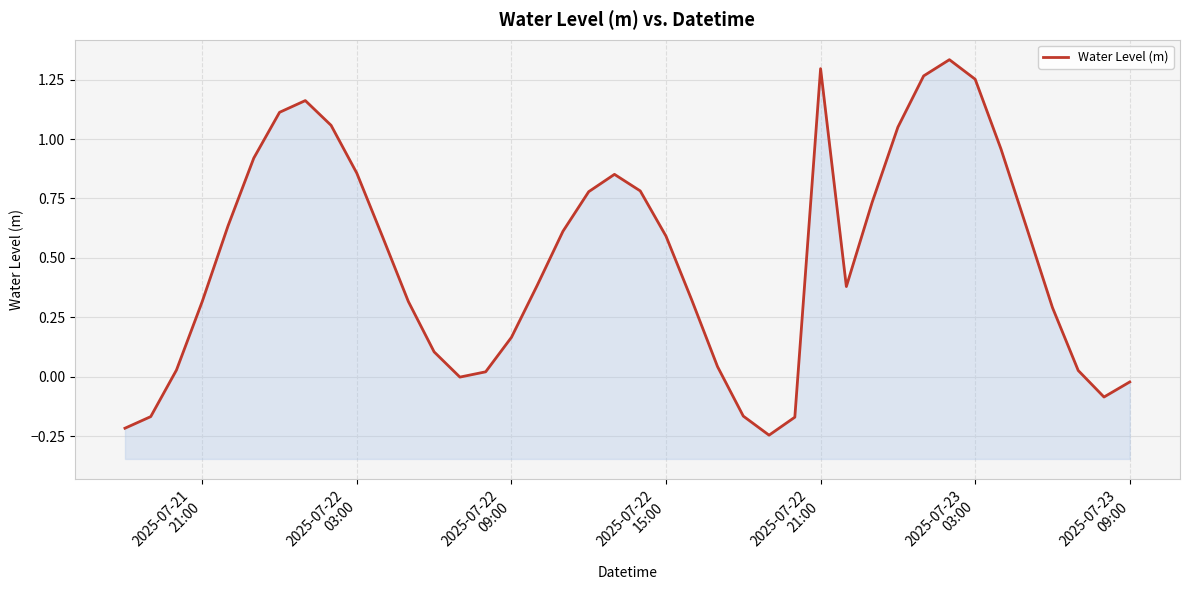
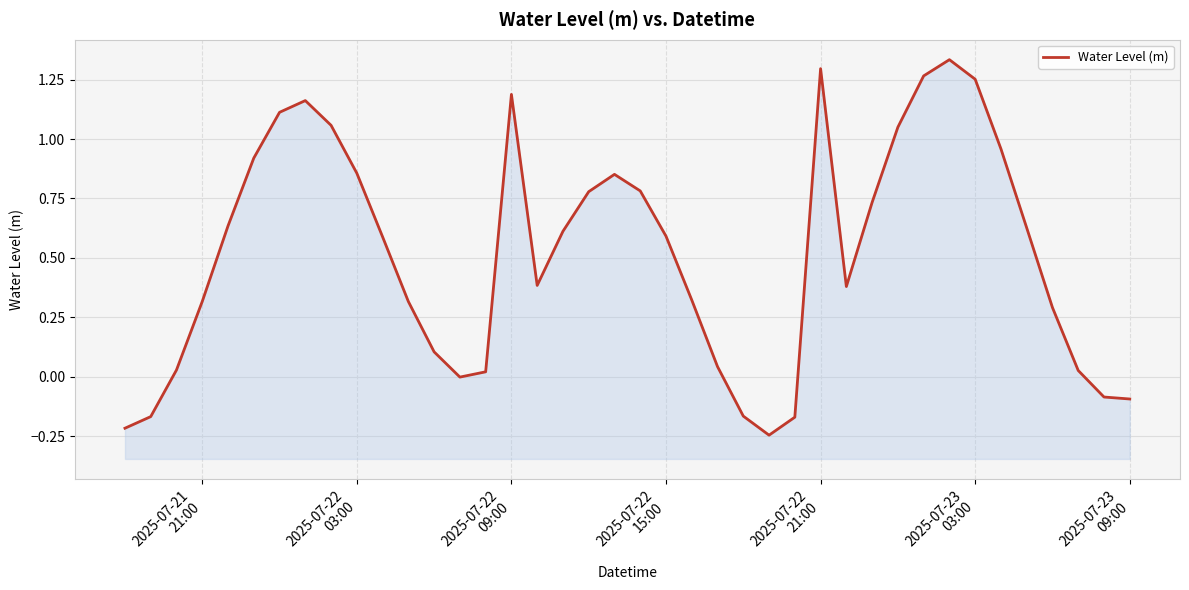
  {
    "2025-07-21 21:00": 0.32,
    "2025-07-22 03:00": 0.86,
-   "2025-07-22 09:00": 0.17,
+   "2025-07-22 09:00": 1.19,
    "2025-07-22 15:00": 0.59,
    "2025-07-22 21:00": 1.30,
    "2025-07-23 03:00": 1.25,
-   "2025-07-23 09:00": -0.02
+   "2025-07-23 09:00": -0.09
  }
